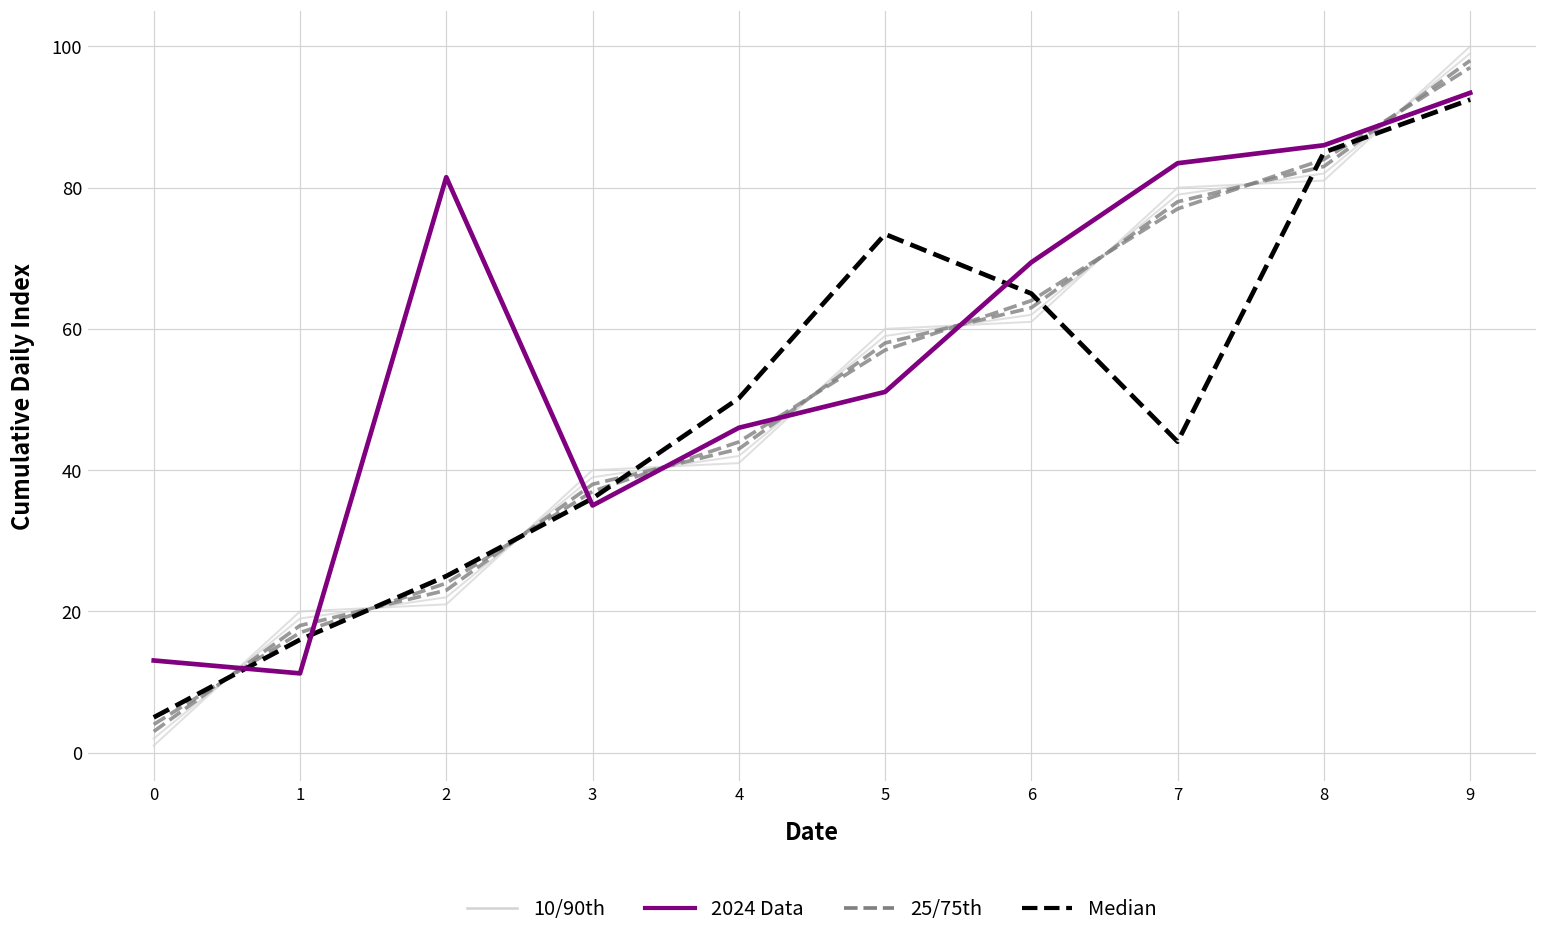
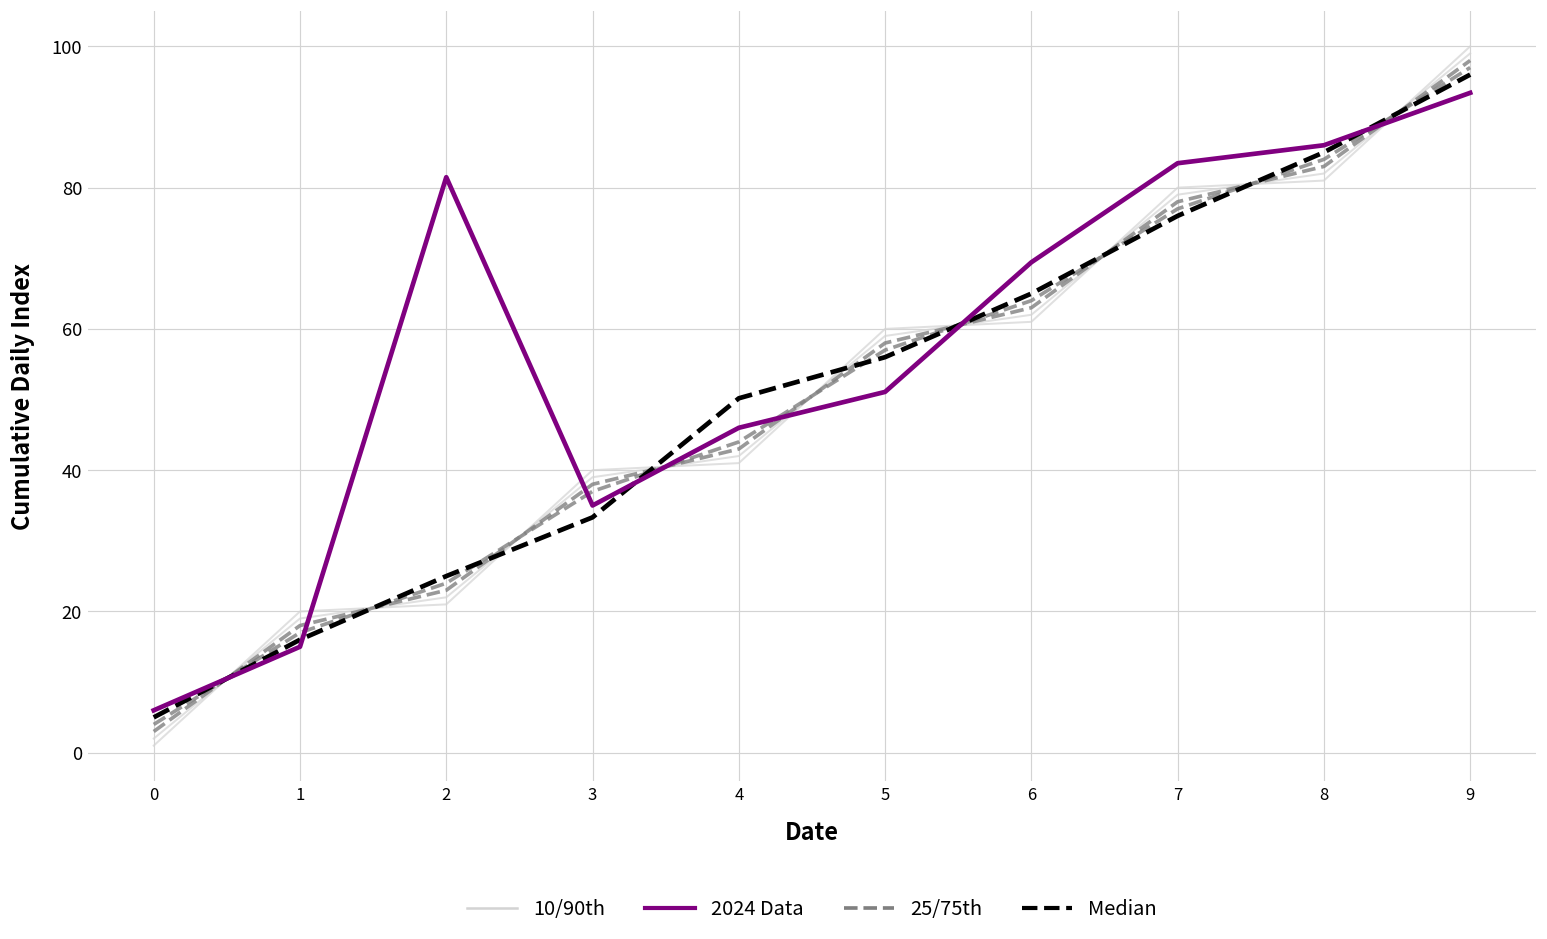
  {
    "Median": {
      "0": 5,
      "1": 16,
      "2": 25,
-     "3": 36,
+     "3": 33,
      "4": 50,
-     "5": 73,
+     "5": 56,
      "6": 65,
-     "7": 44,
+     "7": 76,
      "8": 85,
-     "9": 92
+     "9": 96
    },
    "2024 Data": {
-     "0": 13,
-     "1": 11,
+     "0": 6,
+     "1": 15,
      "2": 81,
      "3": 35,
      "4": 46,
      "5": 51,
      "6": 69,
      "7": 83,
      "8": 86,
      "9": 93
    }
  }
